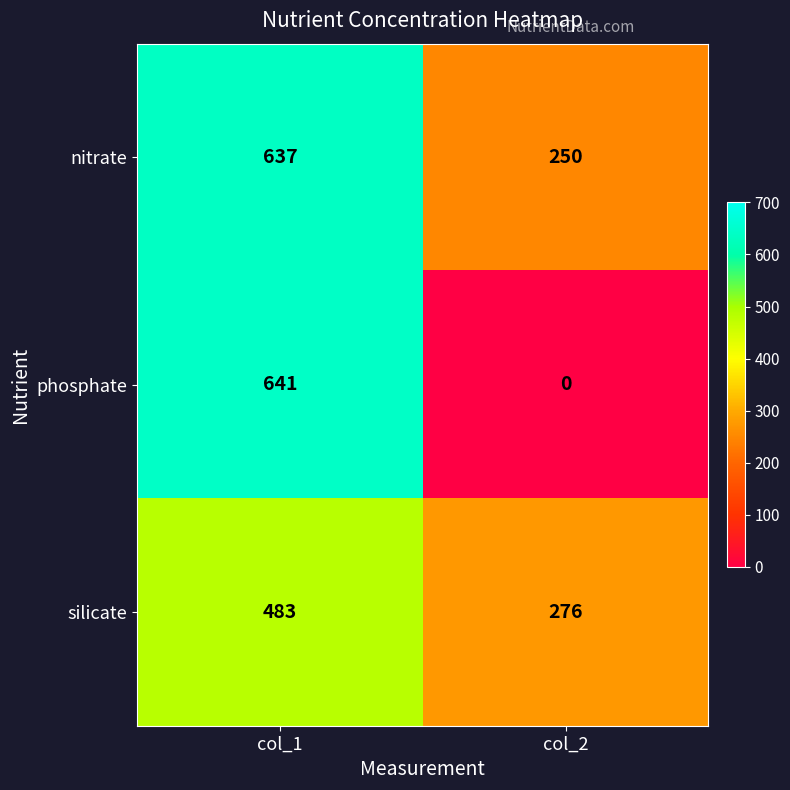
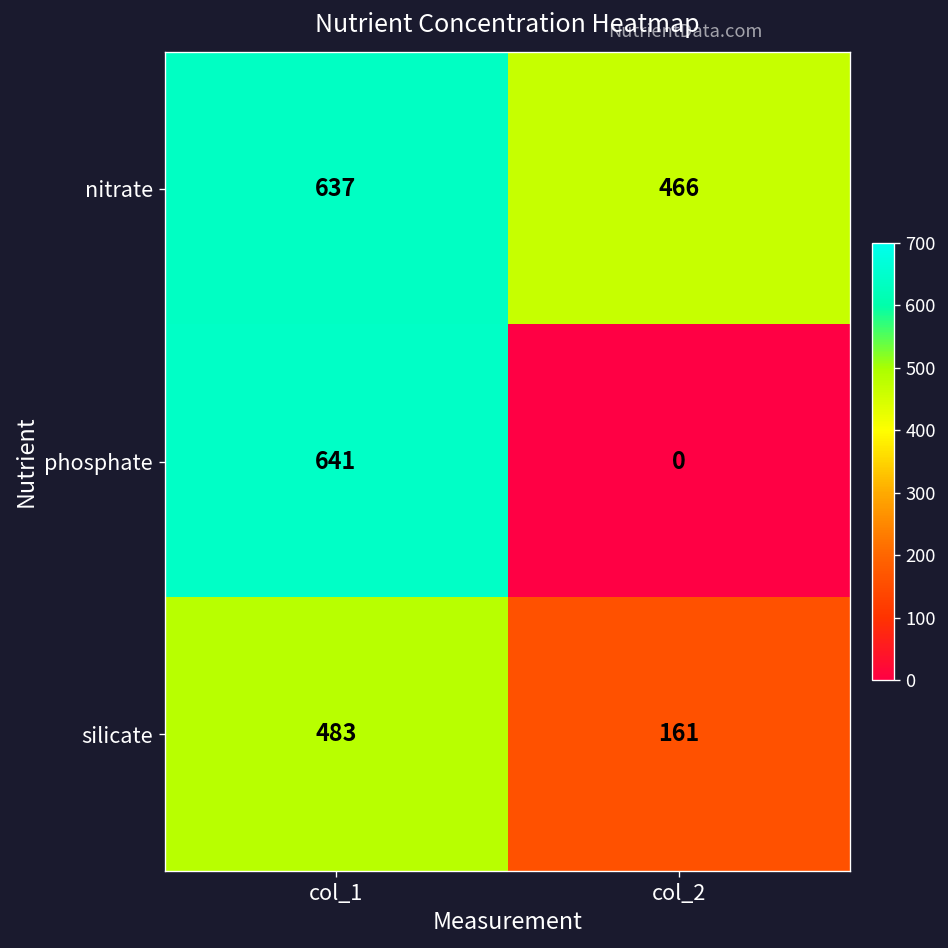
  {
    "nitrate": {
      "col_1": 637,
-     "col_2": 250
+     "col_2": 466
    },
    "phosphate": {
      "col_1": 641,
      "col_2": 0
    },
    "silicate": {
      "col_1": 483,
-     "col_2": 276
+     "col_2": 161
    }
  }
